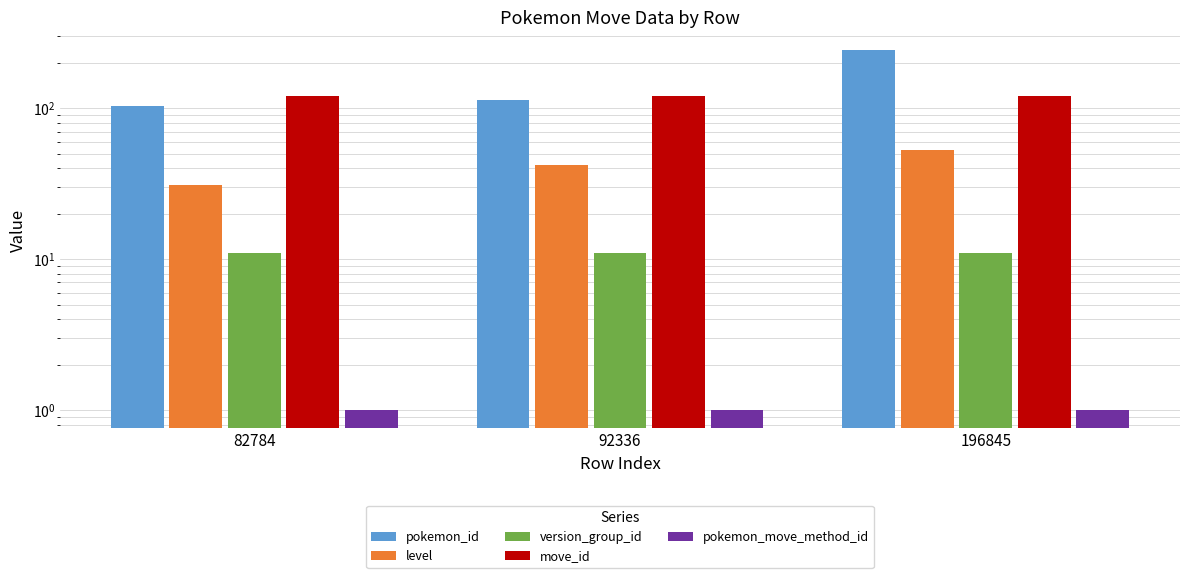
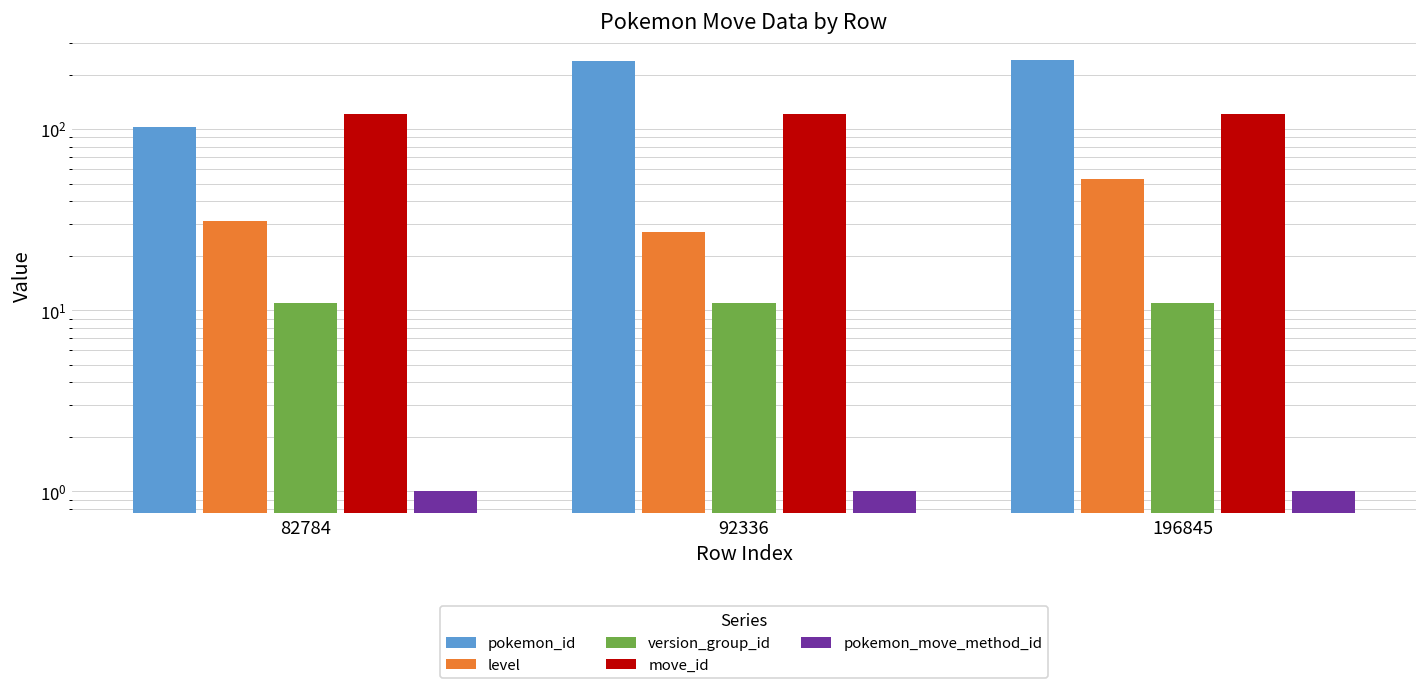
  {
    "pokemon_id": {
      "82784": 100,
-     "92336": 110,
+     "92336": 240,
      "196845": 240
    },
    "level": {
      "82784": 31,
-     "92336": 42,
+     "92336": 27,
      "196845": 53
    },
    "version_group_id": {
      "82784": 11,
      "92336": 11,
      "196845": 11
    },
    "move_id": {
      "82784": 120,
      "92336": 120,
      "196845": 120
    },
    "pokemon_move_method_id": {
      "82784": 1,
      "92336": 1,
      "196845": 1
    }
  }
